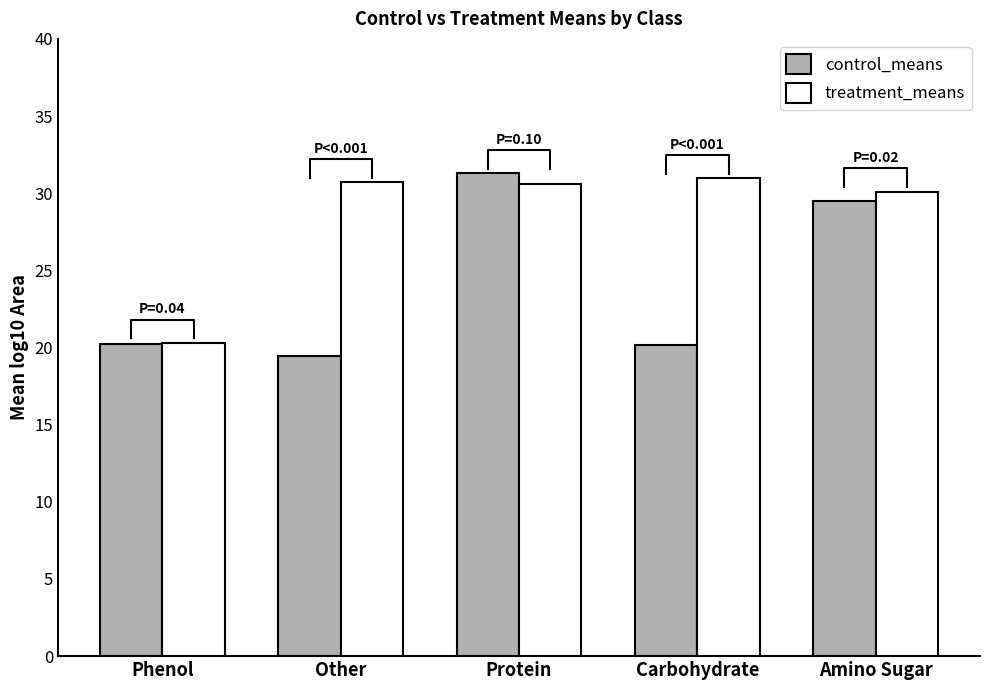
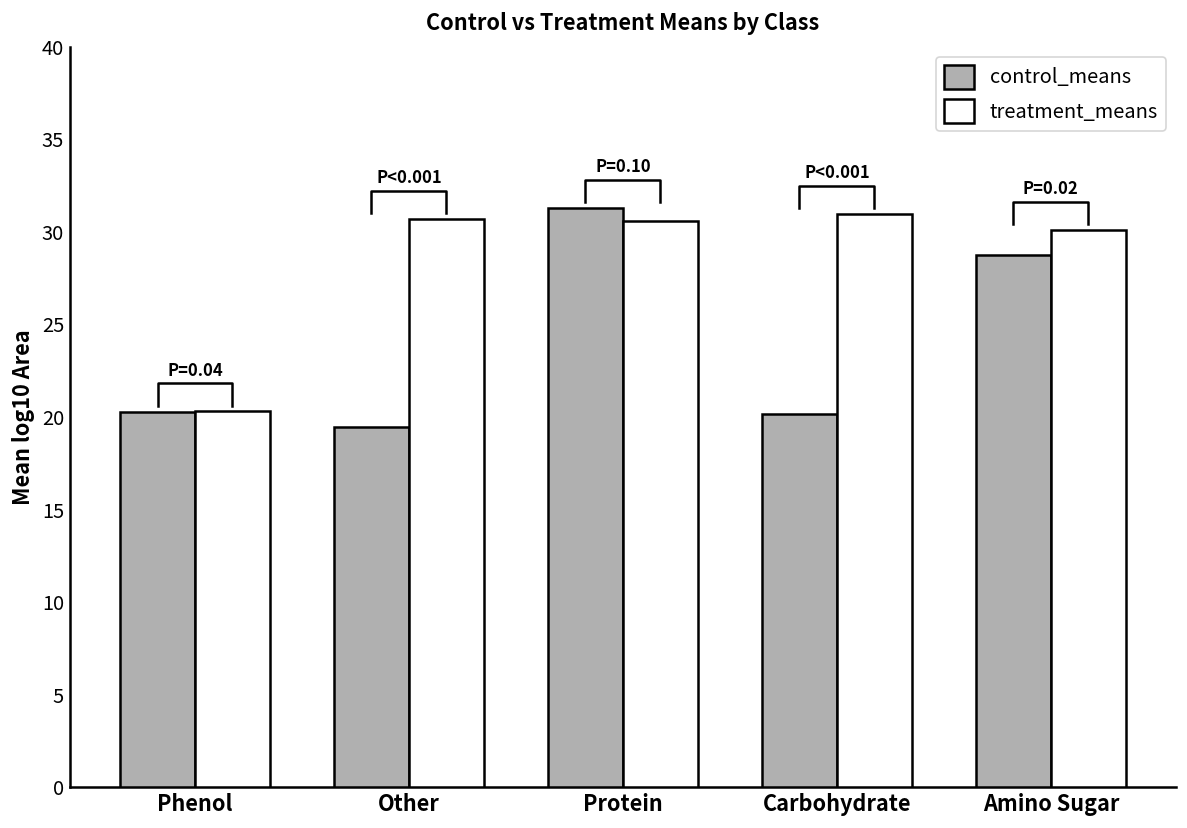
  {
    "control_means": {
      "Phenol": 20.3,
      "Other": 19.5,
      "Protein": 31.3,
      "Carbohydrate": 20.2,
-     "Amino Sugar": 29.5
+     "Amino Sugar": 28.8
    },
    "treatment_means": {
      "Phenol": 20.3,
      "Other": 30.7,
      "Protein": 30.6,
      "Carbohydrate": 31.0,
      "Amino Sugar": 30.1
    }
  }
